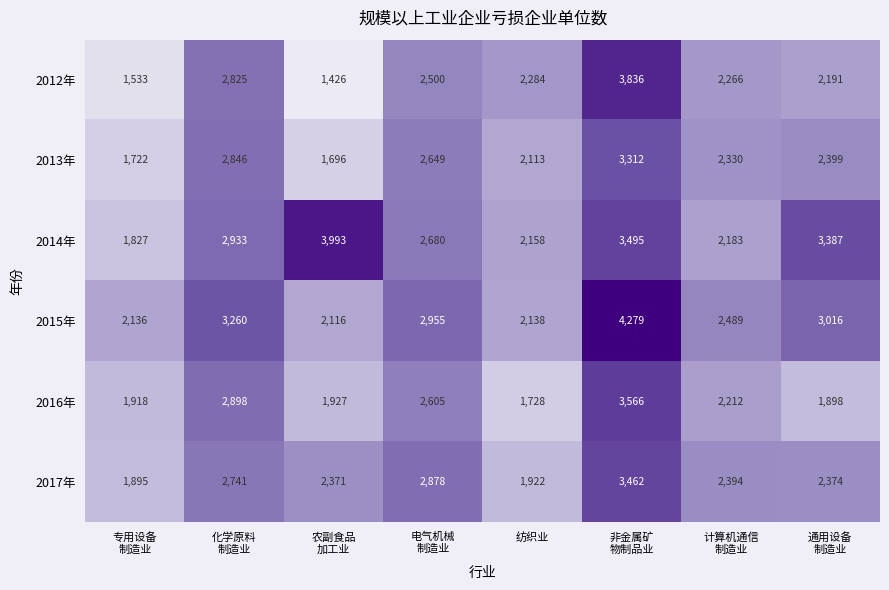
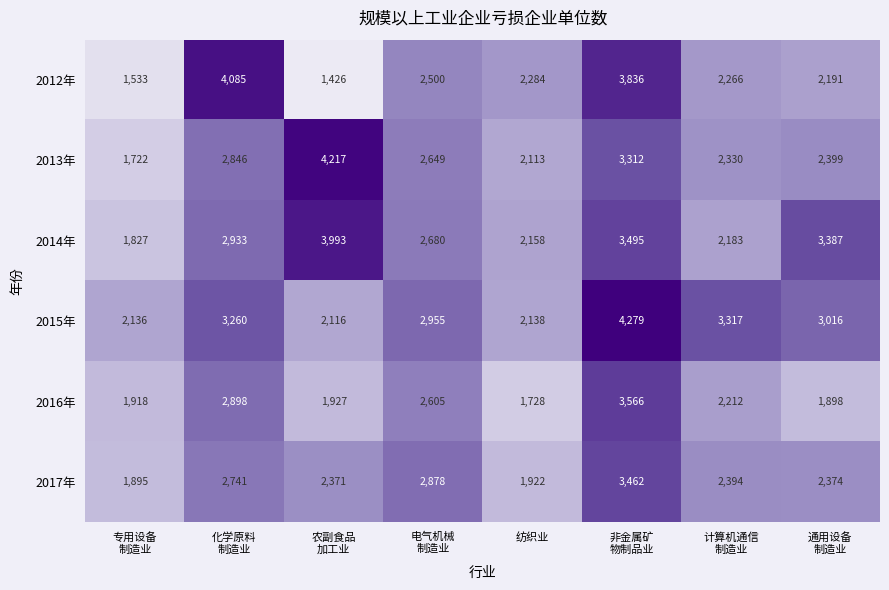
  {
    "2012年": {
      "专用设备 制造业": "1,533",
-     "化学原料 制造业": "2,825",
+     "化学原料 制造业": "4,085",
      "农副食品 加工业": "1,426",
      "电气机械 制造业": "2,500",
      "纺织业": "2,284",
      "非金属矿 物制品业": "3,836",
      "计算机通信 制造业": "2,266",
      "通用设备 制造业": "2,191"
    },
    "2013年": {
      "专用设备 制造业": "1,722",
      "化学原料 制造业": "2,846",
-     "农副食品 加工业": "1,696",
+     "农副食品 加工业": "4,217",
      "电气机械 制造业": "2,649",
      "纺织业": "2,113",
      "非金属矿 物制品业": "3,312",
      "计算机通信 制造业": "2,330",
      "通用设备 制造业": "2,399"
    },
    "2014年": {
      "专用设备 制造业": "1,827",
      "化学原料 制造业": "2,933",
      "农副食品 加工业": "3,993",
      "电气机械 制造业": "2,680",
      "纺织业": "2,158",
      "非金属矿 物制品业": "3,495",
      "计算机通信 制造业": "2,183",
      "通用设备 制造业": "3,387"
    },
    "2015年": {
      "专用设备 制造业": "2,136",
      "化学原料 制造业": "3,260",
      "农副食品 加工业": "2,116",
      "电气机械 制造业": "2,955",
      "纺织业": "2,138",
      "非金属矿 物制品业": "4,279",
-     "计算机通信 制造业": "2,489",
+     "计算机通信 制造业": "3,317",
      "通用设备 制造业": "3,016"
    },
    "2016年": {
      "专用设备 制造业": "1,918",
      "化学原料 制造业": "2,898",
      "农副食品 加工业": "1,927",
      "电气机械 制造业": "2,605",
      "纺织业": "1,728",
      "非金属矿 物制品业": "3,566",
      "计算机通信 制造业": "2,212",
      "通用设备 制造业": "1,898"
    },
    "2017年": {
      "专用设备 制造业": "1,895",
      "化学原料 制造业": "2,741",
      "农副食品 加工业": "2,371",
      "电气机械 制造业": "2,878",
      "纺织业": "1,922",
      "非金属矿 物制品业": "3,462",
      "计算机通信 制造业": "2,394",
      "通用设备 制造业": "2,374"
    }
  }
